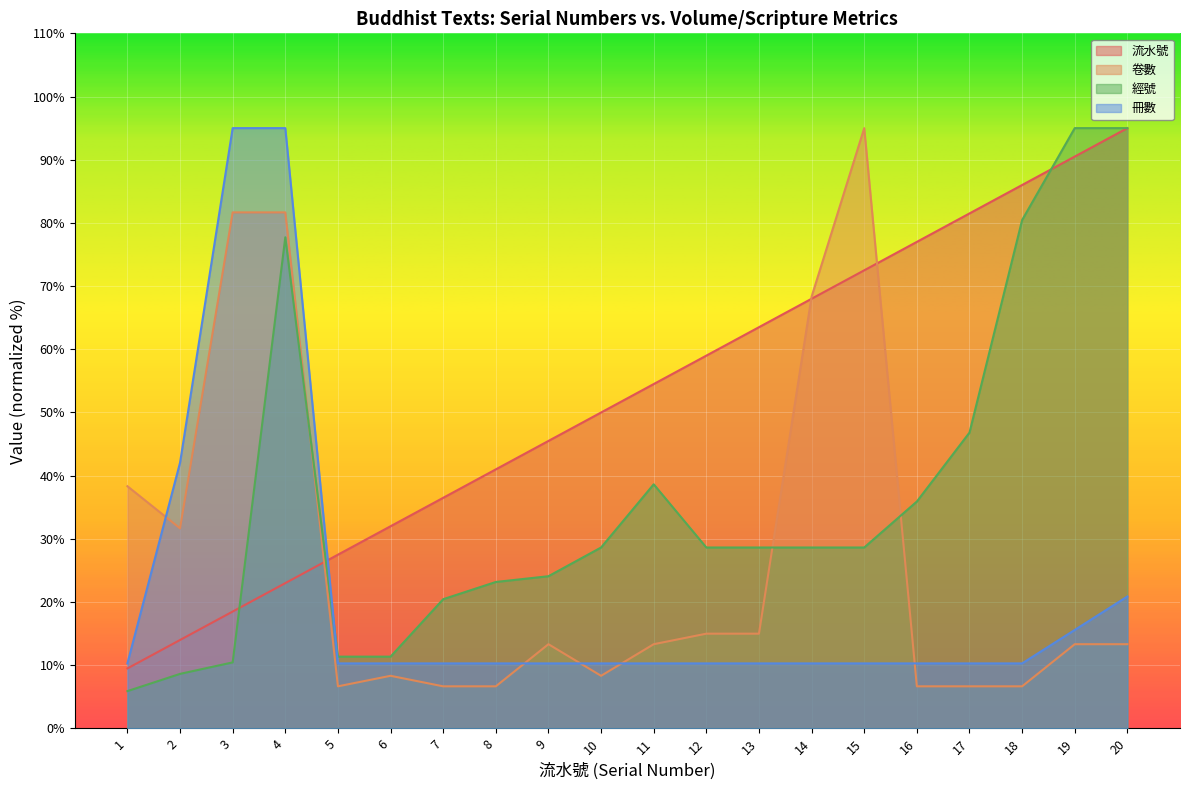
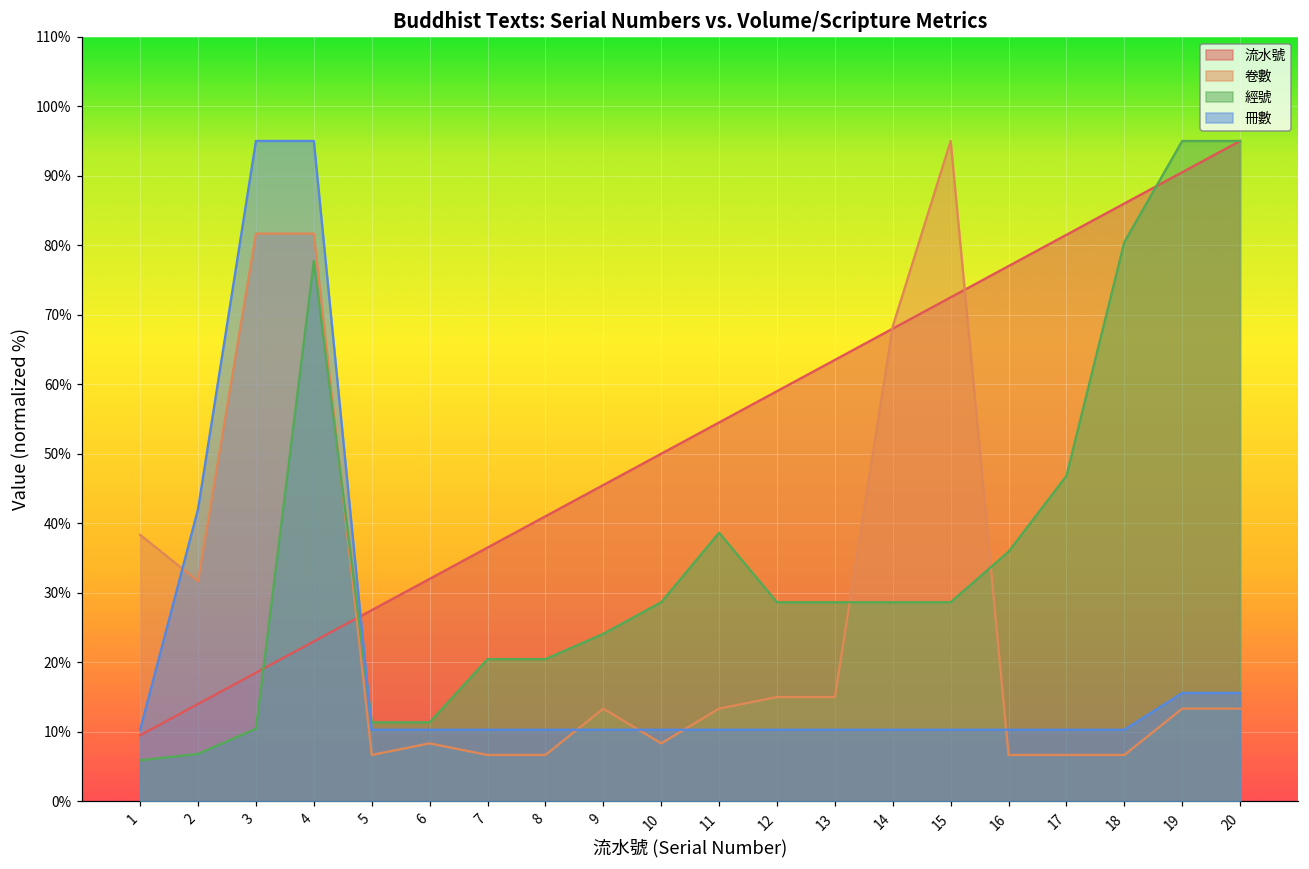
  {
    "經號": {
      "1": "6%",
-     "2": "9%",
+     "2": "7%",
      "3": "10%",
      "4": "78%",
      "5": "11%",
      "6": "11%",
      "7": "20%",
-     "8": "23%",
+     "8": "20%",
      "9": "24%",
      "10": "29%",
      "11": "39%",
      "12": "29%",
      "13": "29%",
      "14": "29%",
      "15": "29%",
      "16": "36%",
      "17": "47%",
      "18": "80%",
      "19": "95%"
    },
    "冊數": {
      "1": "10%",
      "2": "42%",
      "3": "95%",
      "4": "95%",
      "5": "10%",
      "6": "10%",
      "7": "10%",
      "8": "10%",
      "9": "10%",
      "10": "10%",
      "11": "10%",
      "12": "10%",
      "13": "10%",
      "14": "10%",
      "15": "10%",
      "16": "10%",
      "17": "10%",
      "18": "10%",
      "19": "16%",
-     "20": "21%"
+     "20": "16%"
    }
  }
